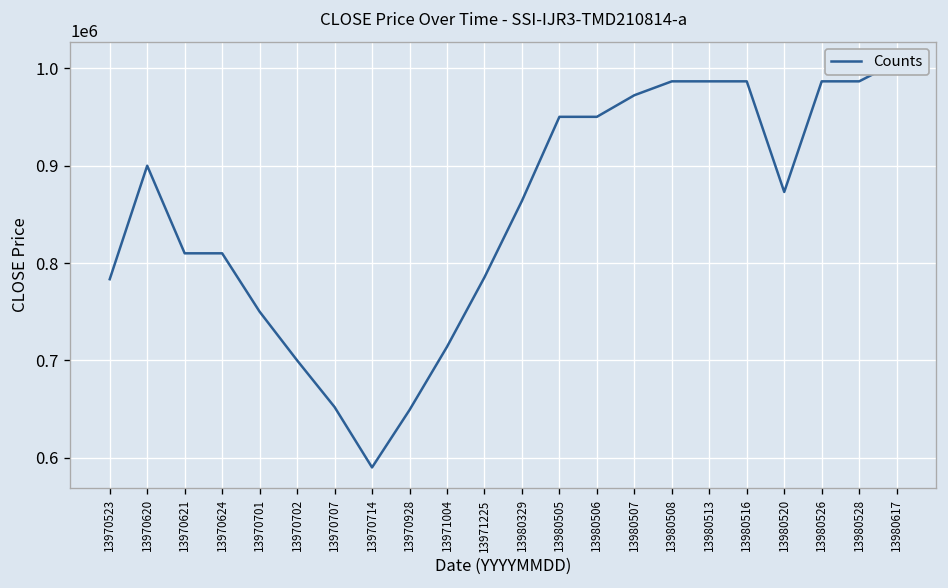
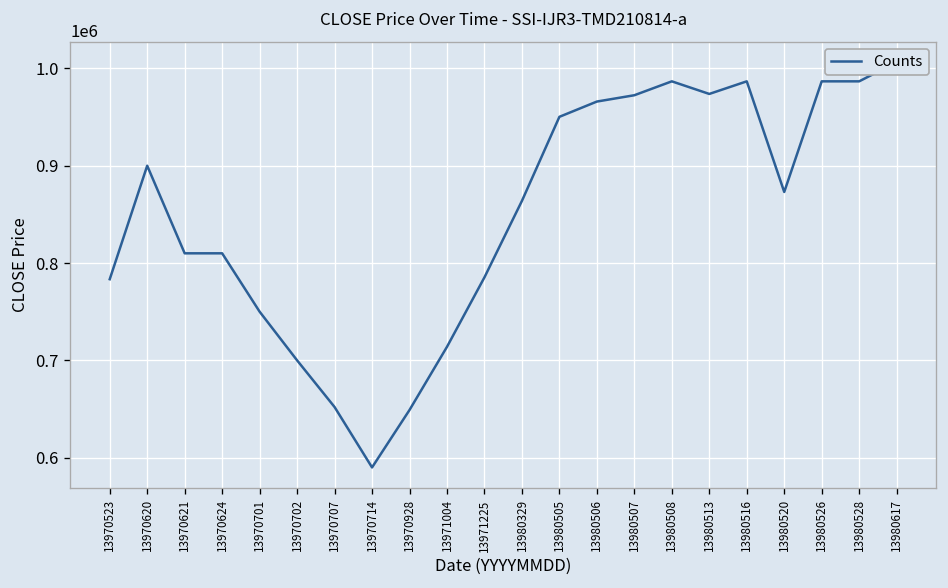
  {
    "13970523": 780000,
    "13970620": 900000,
    "13970621": 810000,
    "13970624": 810000,
    "13970701": 750000,
    "13970702": 700000,
    "13970707": 650000,
    "13970714": 590000,
    "13970928": 650000,
    "13971004": 710000,
    "13971225": 790000,
    "13980329": 860000,
    "13980505": 950000,
-   "13980506": 950000,
+   "13980506": 970000,
    "13980507": 970000,
    "13980508": 990000,
-   "13980513": 990000,
+   "13980513": 970000,
    "13980516": 990000,
    "13980520": 870000,
    "13980526": 990000,
    "13980528": 990000
  }
